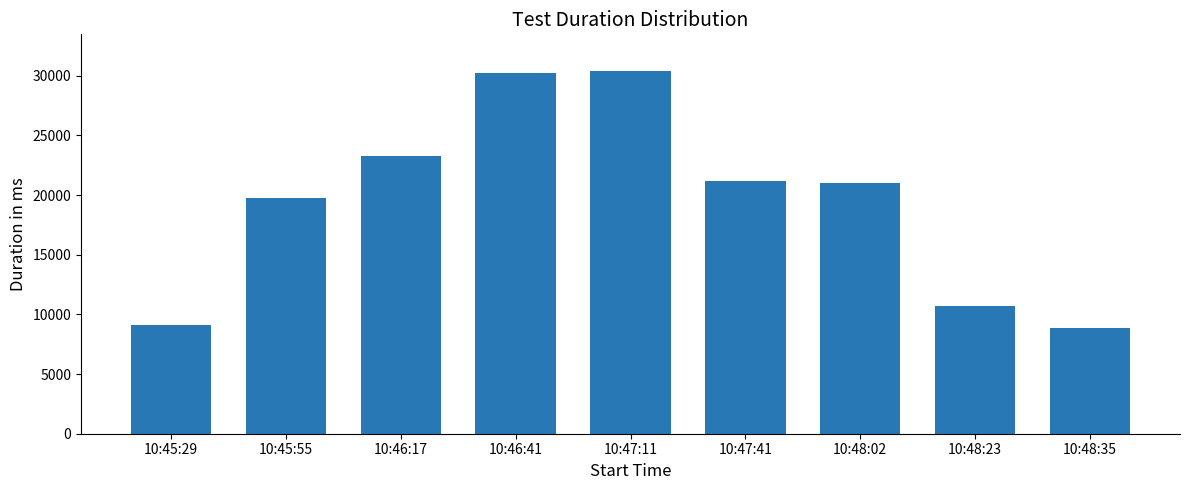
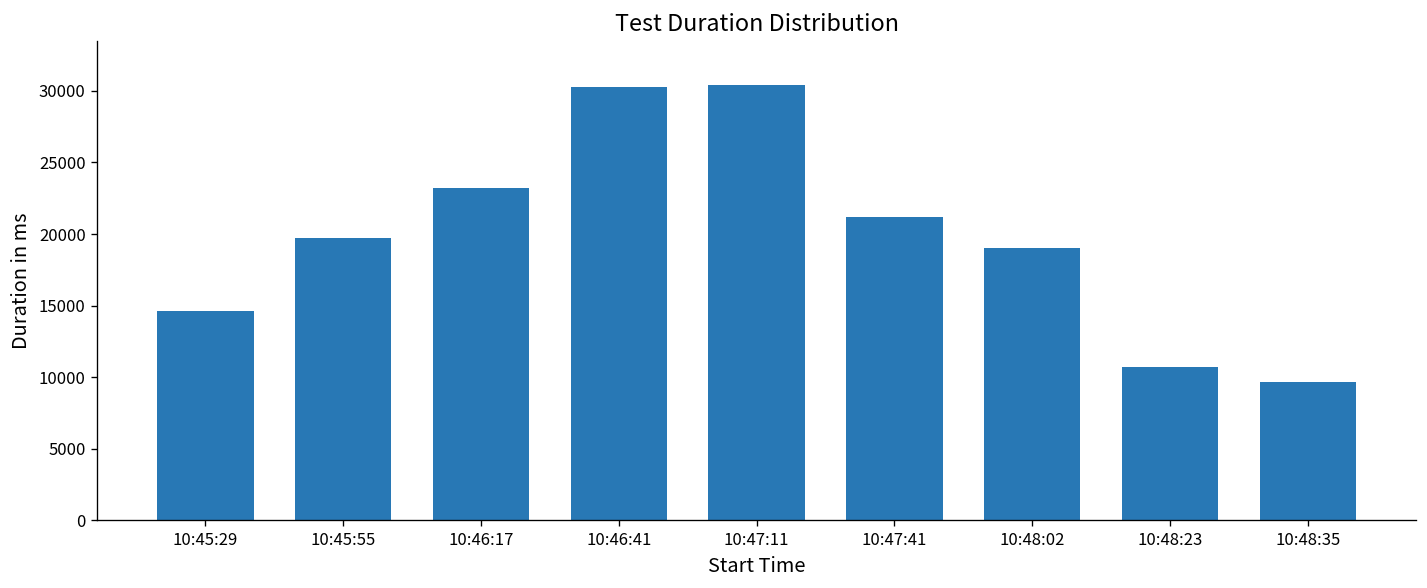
  {
-   "10:45:29": 9100,
+   "10:45:29": 14600,
    "10:45:55": 19800,
    "10:46:17": 23200,
    "10:46:41": 30200,
    "10:47:11": 30400,
    "10:47:41": 21200,
-   "10:48:02": 21000,
+   "10:48:02": 19000,
    "10:48:23": 10700,
-   "10:48:35": 8900
+   "10:48:35": 9700
  }
